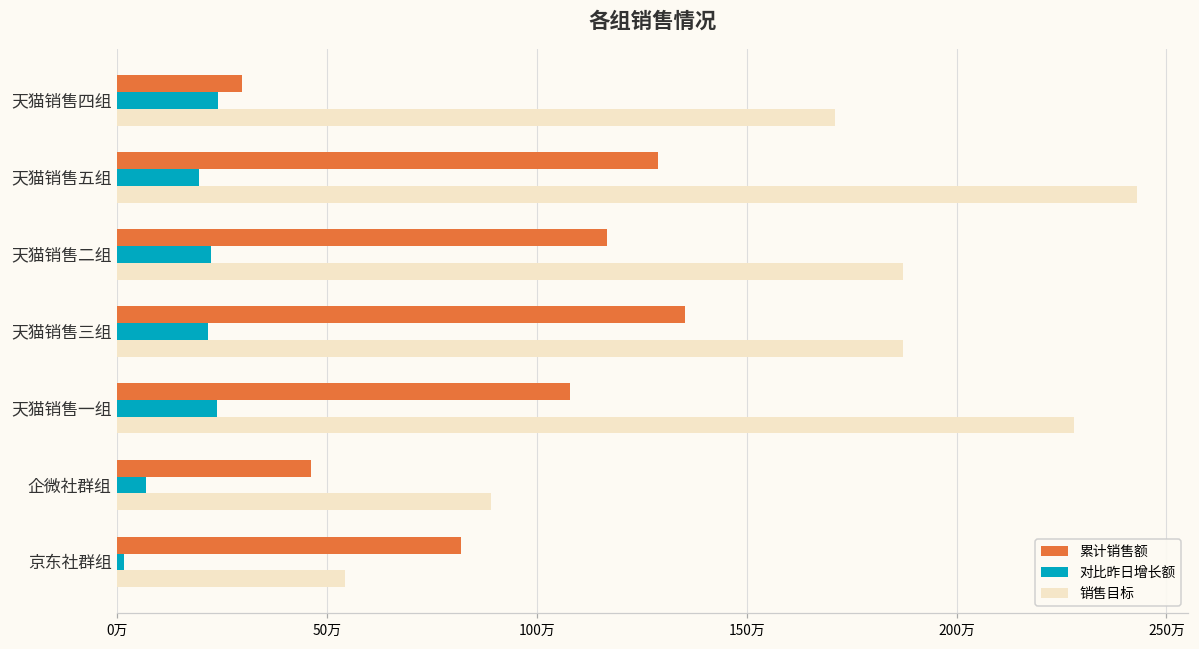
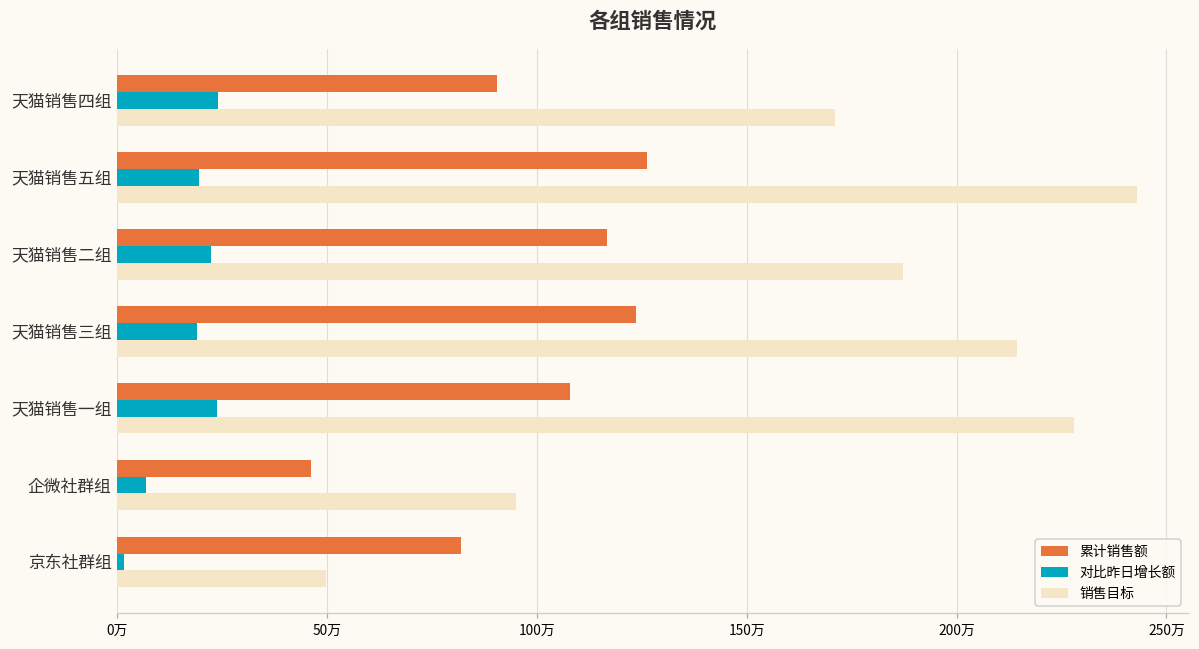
  {
    "累计销售额": {
-     "天猫销售四组": "30万",
-     "天猫销售五组": "129万",
+     "天猫销售四组": "90万",
+     "天猫销售五组": "126万",
      "天猫销售二组": "117万",
-     "天猫销售三组": "135万",
+     "天猫销售三组": "124万",
      "天猫销售一组": "108万",
      "企微社群组": "46万",
      "京东社群组": "82万"
    },
    "对比昨日增长额": {
      "天猫销售四组": "24万",
      "天猫销售五组": "20万",
      "天猫销售二组": "22万",
-     "天猫销售三组": "22万",
+     "天猫销售三组": "19万",
      "天猫销售一组": "24万",
      "企微社群组": "7万",
      "京东社群组": "2万"
    },
    "销售目标": {
      "天猫销售四组": "171万",
      "天猫销售五组": "243万",
      "天猫销售二组": "187万",
-     "天猫销售三组": "187万",
+     "天猫销售三组": "215万",
      "天猫销售一组": "228万",
-     "企微社群组": "89万",
-     "京东社群组": "54万"
+     "企微社群组": "95万",
+     "京东社群组": "50万"
    }
  }
